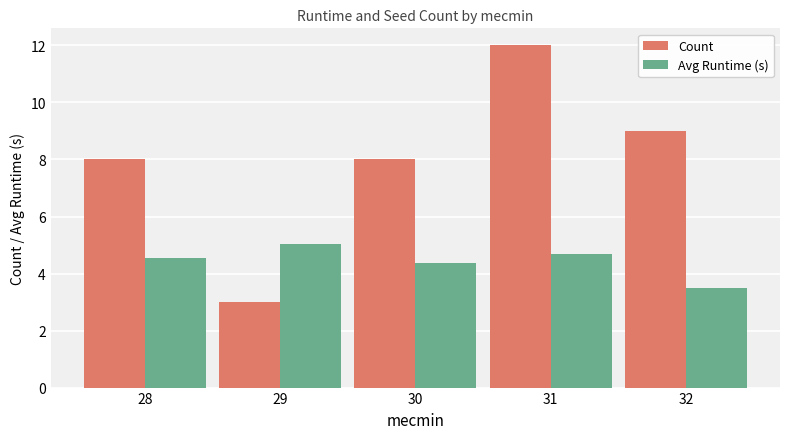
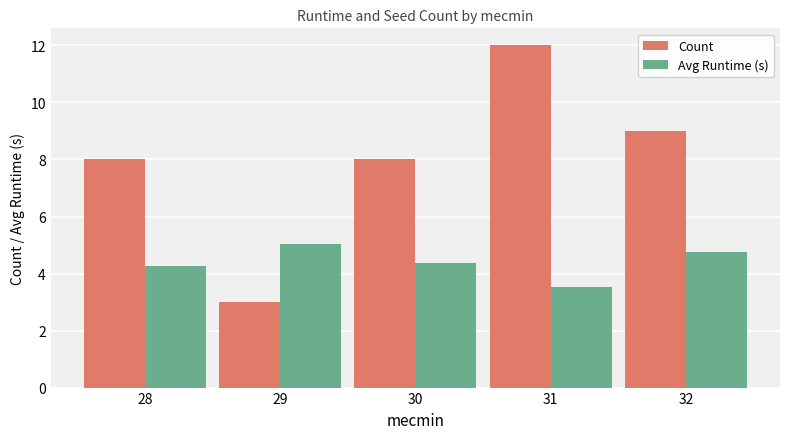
  {
    "Count": {
      "28": 8.0,
      "29": 3.0,
      "30": 8.0,
      "31": 12.0,
      "32": 9.0
    },
    "Avg Runtime (s)": {
-     "28": 4.6,
+     "28": 4.3,
      "29": 5.0,
      "30": 4.4,
-     "31": 4.7,
-     "32": 3.5
+     "31": 3.5,
+     "32": 4.7
    }
  }
